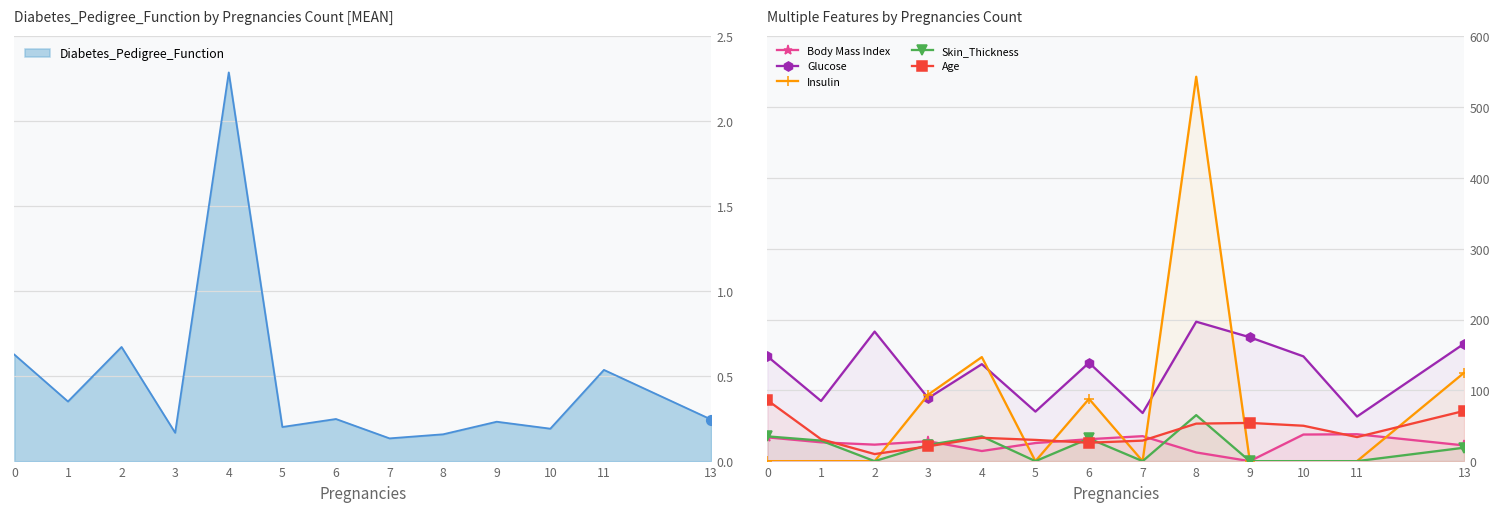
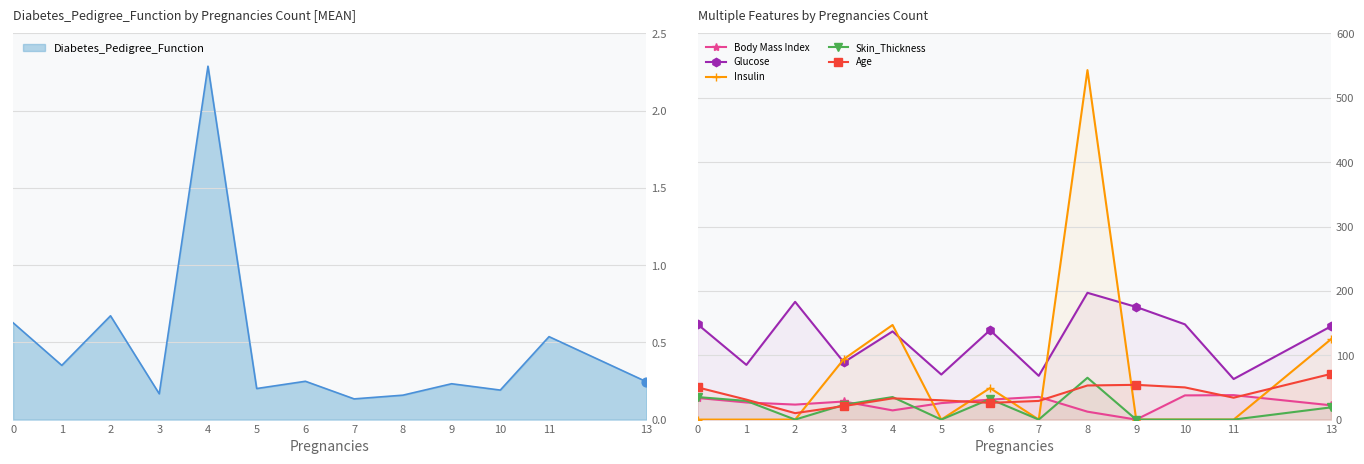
  {
    "Multiple Features by Pregnancies Count": {
      "Body Mass Index": {
        "2": 20,
        "3": 30,
        "4": 10,
        "5": 30,
        "7": 40,
        "8": 10,
        "10": 40
      },
      "Glucose": {
        "0": 150,
        "1": 90,
        "2": 180,
        "3": 90,
        "4": 140,
        "5": 70,
        "6": 140,
        "7": 70,
        "8": 200,
        "9": 180,
        "10": 150,
        "11": 60,
-       "13": 170
+       "13": 150
      },
      "Insulin": {
        "0": 0,
        "1": 0,
        "3": 90,
        "4": 150,
-       "6": 90,
+       "6": 50,
        "8": 540,
        "13": 130
      },
      "Skin_Thickness": {
        "8": 70
      },
      "Age": {
-       "0": 90,
+       "0": 50,
        "2": 10,
        "5": 30,
        "6": 30,
        "7": 30,
        "8": 50,
        "9": 50,
        "10": 50,
        "13": 70
      }
    }
  }
